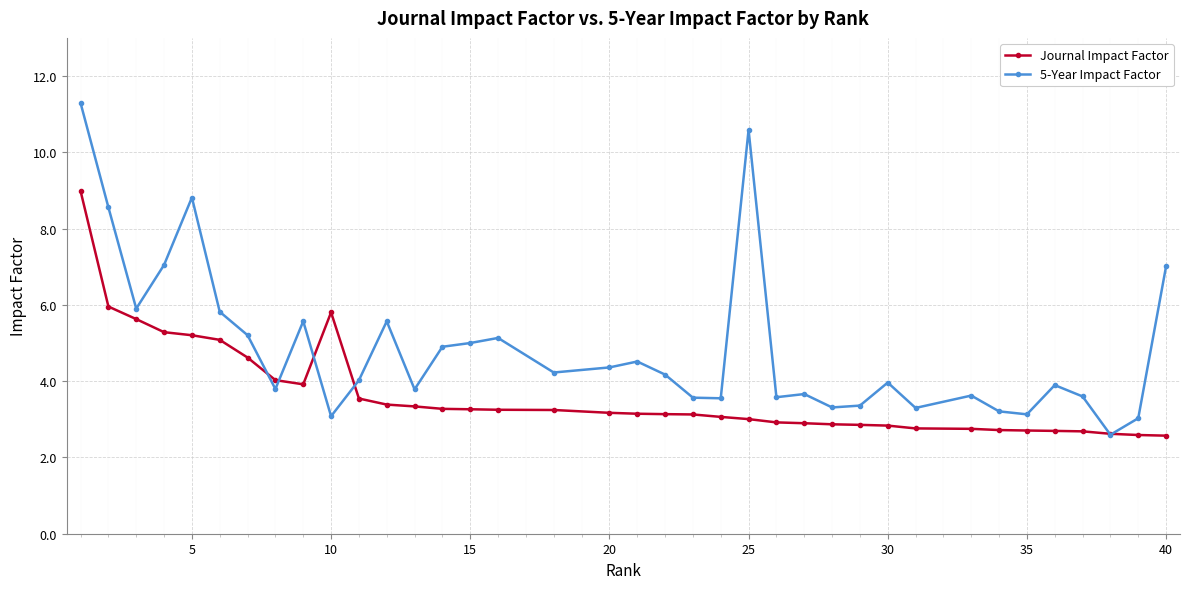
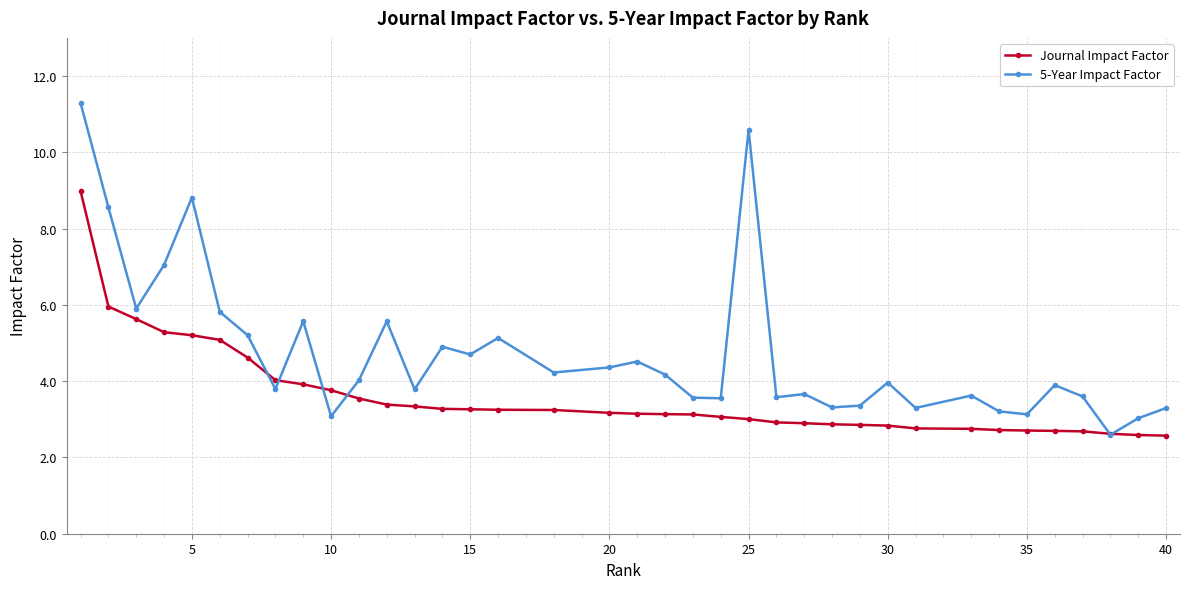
  {
    "Journal Impact Factor": {
      "5": 5.2,
-     "10": 5.8,
+     "10": 3.8,
      "15": 3.3,
      "20": 3.2,
      "25": 3.0,
      "30": 2.8,
      "35": 2.7,
      "40": 2.6
    },
    "5-Year Impact Factor": {
      "5": 8.8,
      "10": 3.1,
-     "15": 5.0,
+     "15": 4.7,
      "20": 4.4,
      "25": 10.6,
      "30": 4.0,
      "35": 3.1,
-     "40": 7.0
+     "40": 3.3
    }
  }
